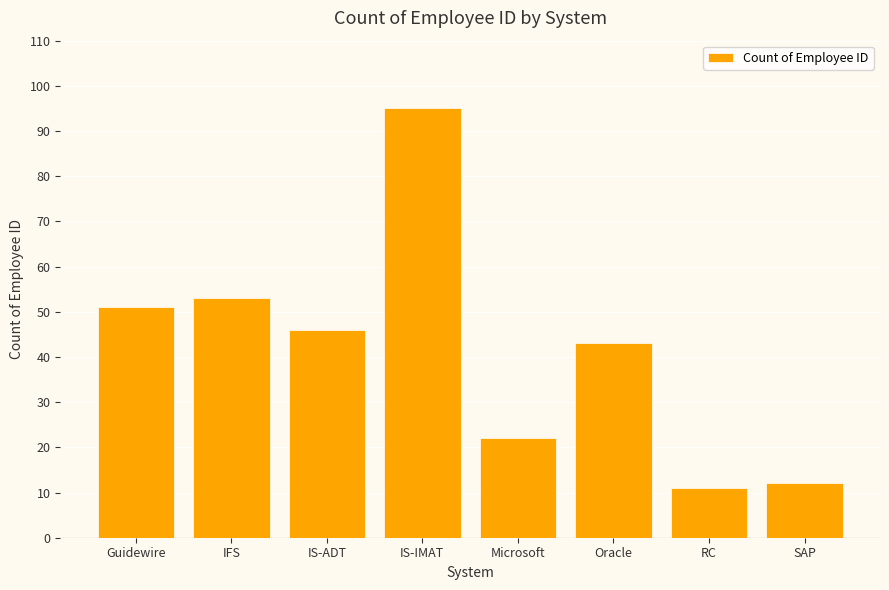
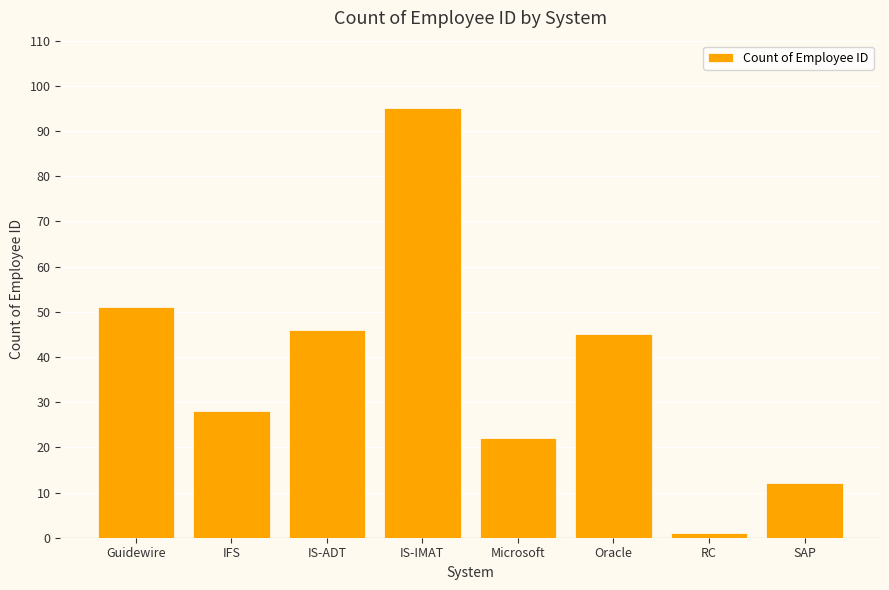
  {
    "Guidewire": 51,
-   "IFS": 53,
+   "IFS": 28,
    "IS-ADT": 46,
    "IS-IMAT": 95,
    "Microsoft": 22,
-   "Oracle": 43,
-   "RC": 11,
+   "Oracle": 45,
+   "RC": 1,
    "SAP": 12
  }
